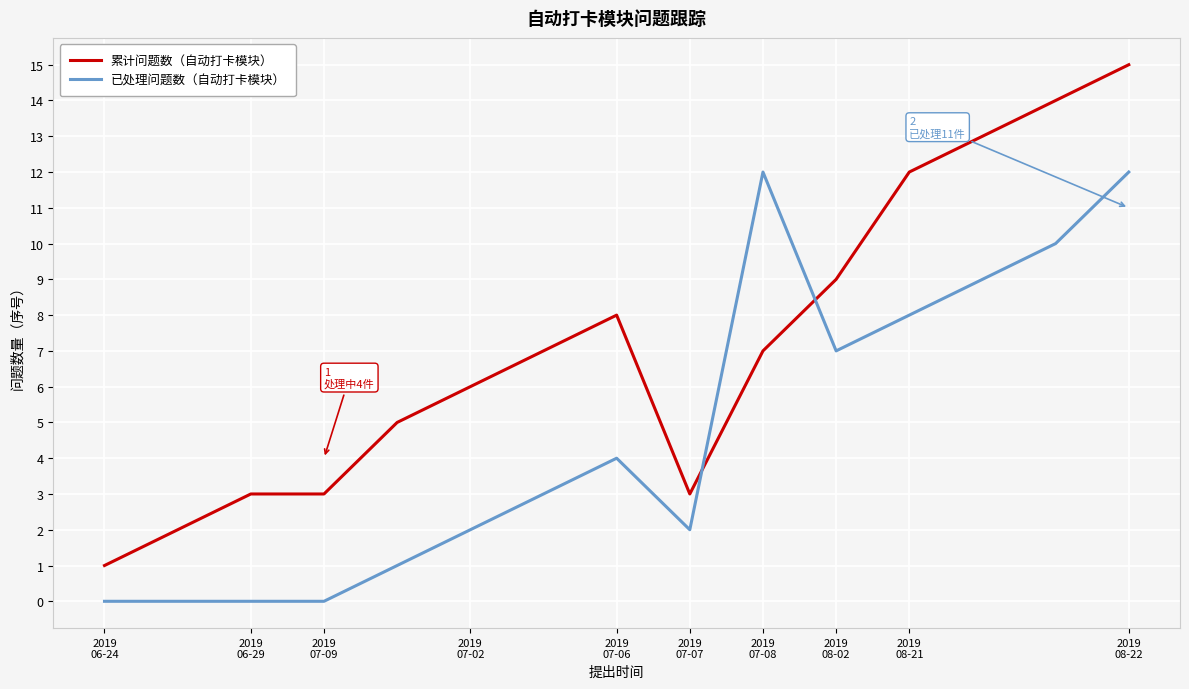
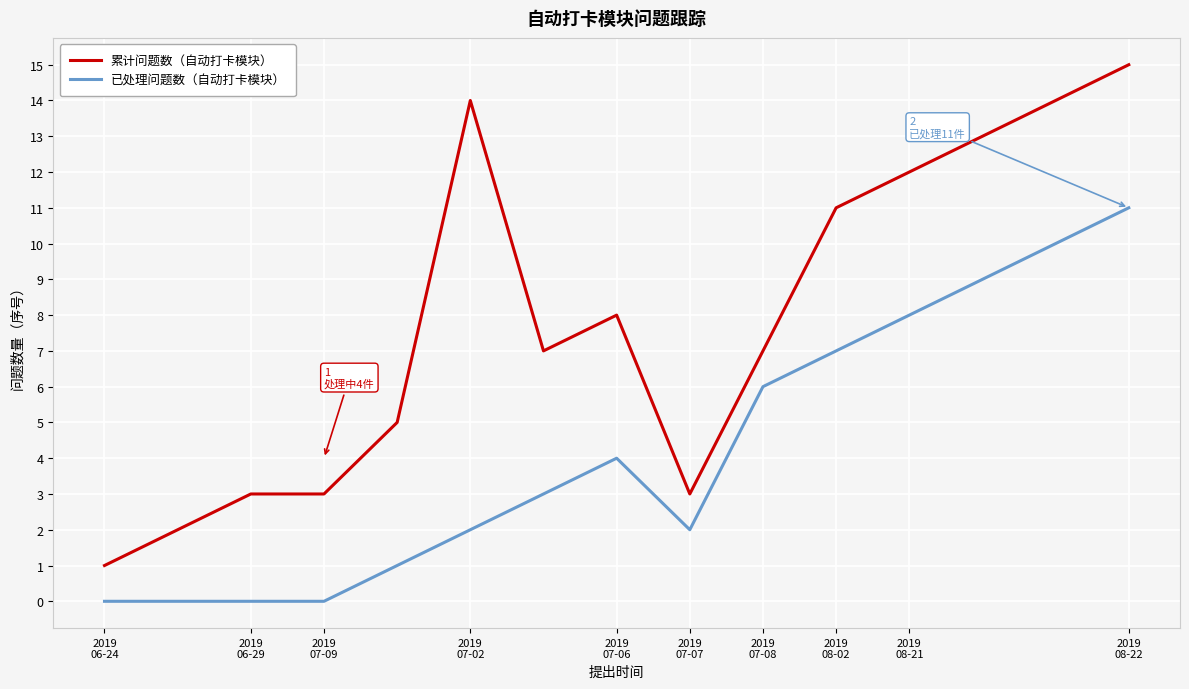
  {
    "累计问题数（自动打卡模块）": {
      "2019 06-24": 1,
      "2019 06-29": 3,
      "2019 07-09": 3,
-     "2019 07-02": 6,
+     "2019 07-02": 14,
      "2019 07-06": 8,
      "2019 07-07": 3,
      "2019 07-08": 7,
-     "2019 08-02": 9,
+     "2019 08-02": 11,
      "2019 08-22": 15
    },
    "已处理问题数（自动打卡模块）": {
      "2019 06-24": 0,
      "2019 06-29": 0,
      "2019 07-09": 0,
      "2019 07-02": 2,
      "2019 07-06": 4,
      "2019 07-07": 2,
-     "2019 07-08": 12,
+     "2019 07-08": 6,
      "2019 08-02": 7,
      "2019 08-21": 8,
-     "2019 08-22": 12
+     "2019 08-22": 11
    }
  }
